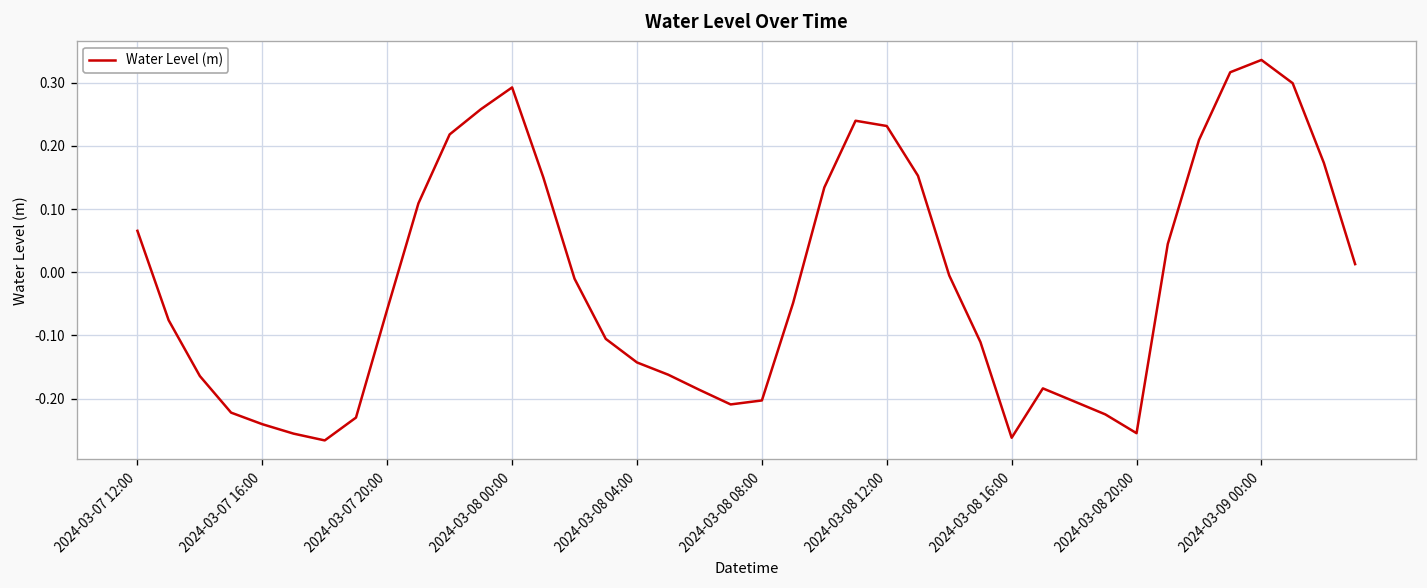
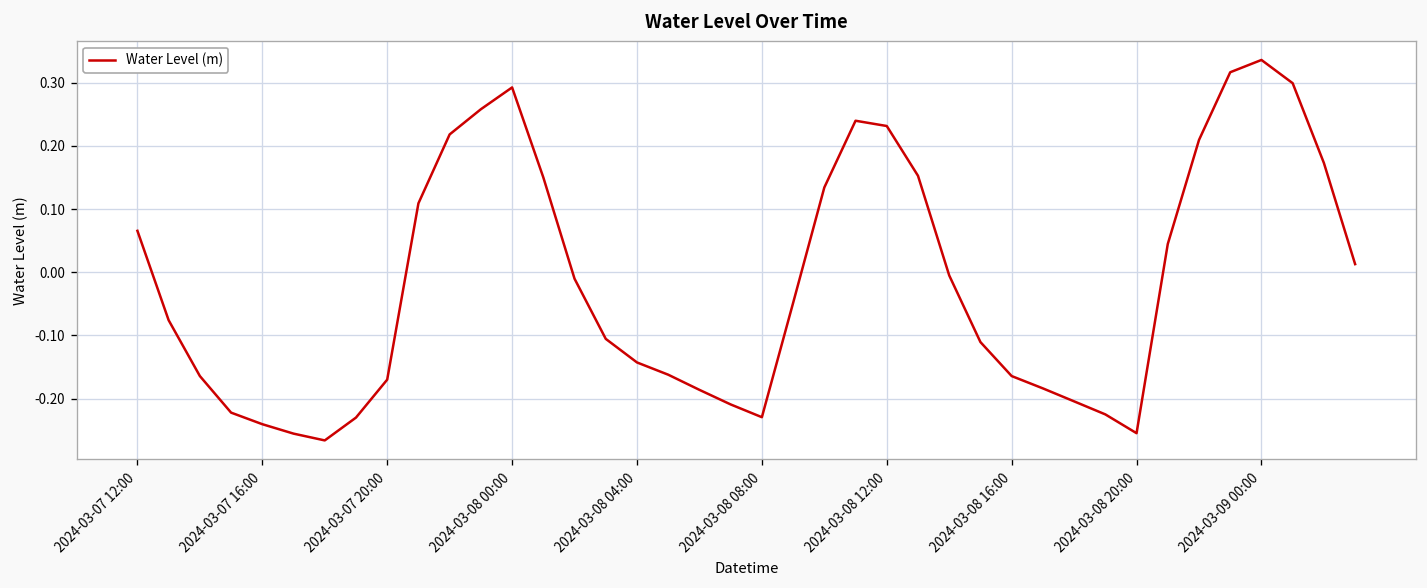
  {
    "2024-03-07 12:00": 0.07,
    "2024-03-07 16:00": -0.24,
-   "2024-03-07 20:00": -0.06,
+   "2024-03-07 20:00": -0.17,
    "2024-03-08 00:00": 0.29,
    "2024-03-08 04:00": -0.14,
-   "2024-03-08 08:00": -0.20,
+   "2024-03-08 08:00": -0.23,
    "2024-03-08 12:00": 0.23,
-   "2024-03-08 16:00": -0.26,
+   "2024-03-08 16:00": -0.16,
    "2024-03-08 20:00": -0.25,
    "2024-03-09 00:00": 0.34
  }
